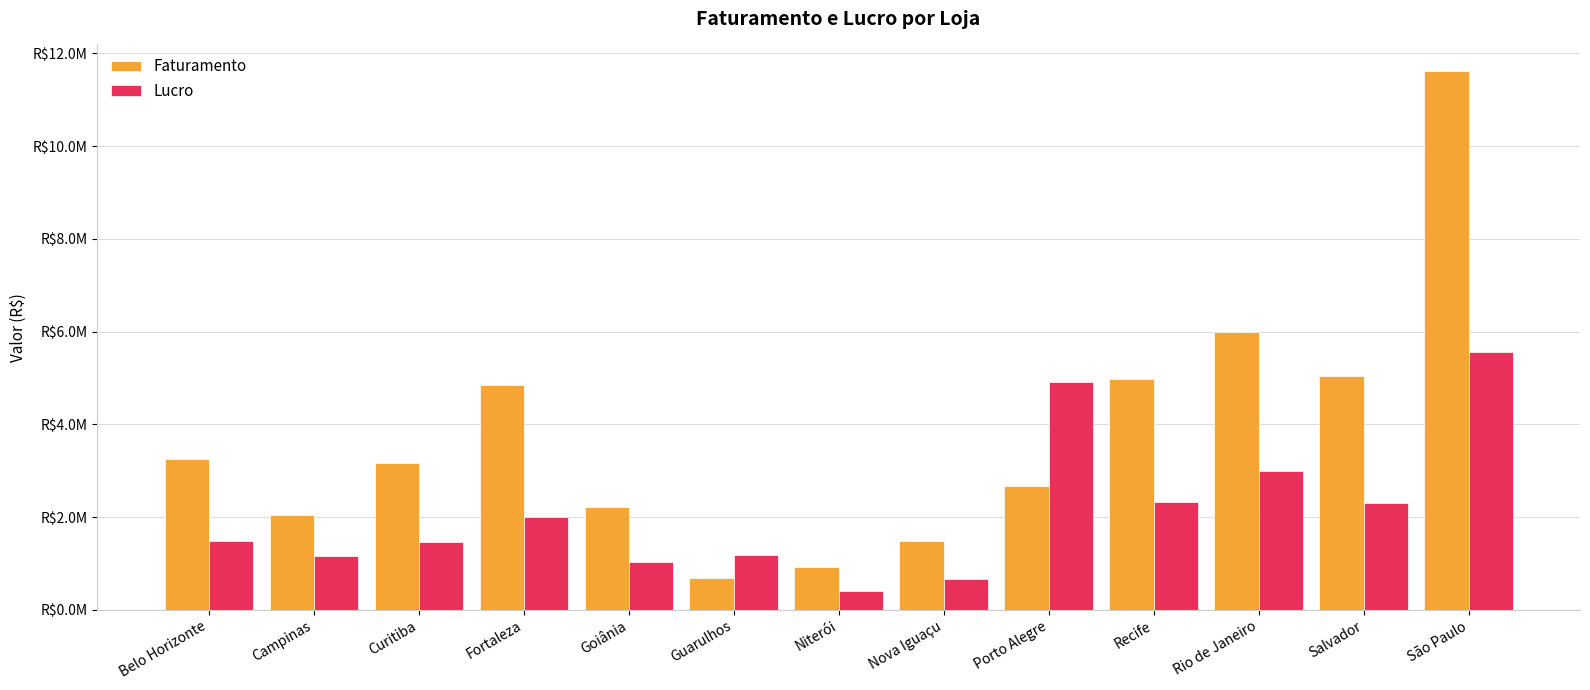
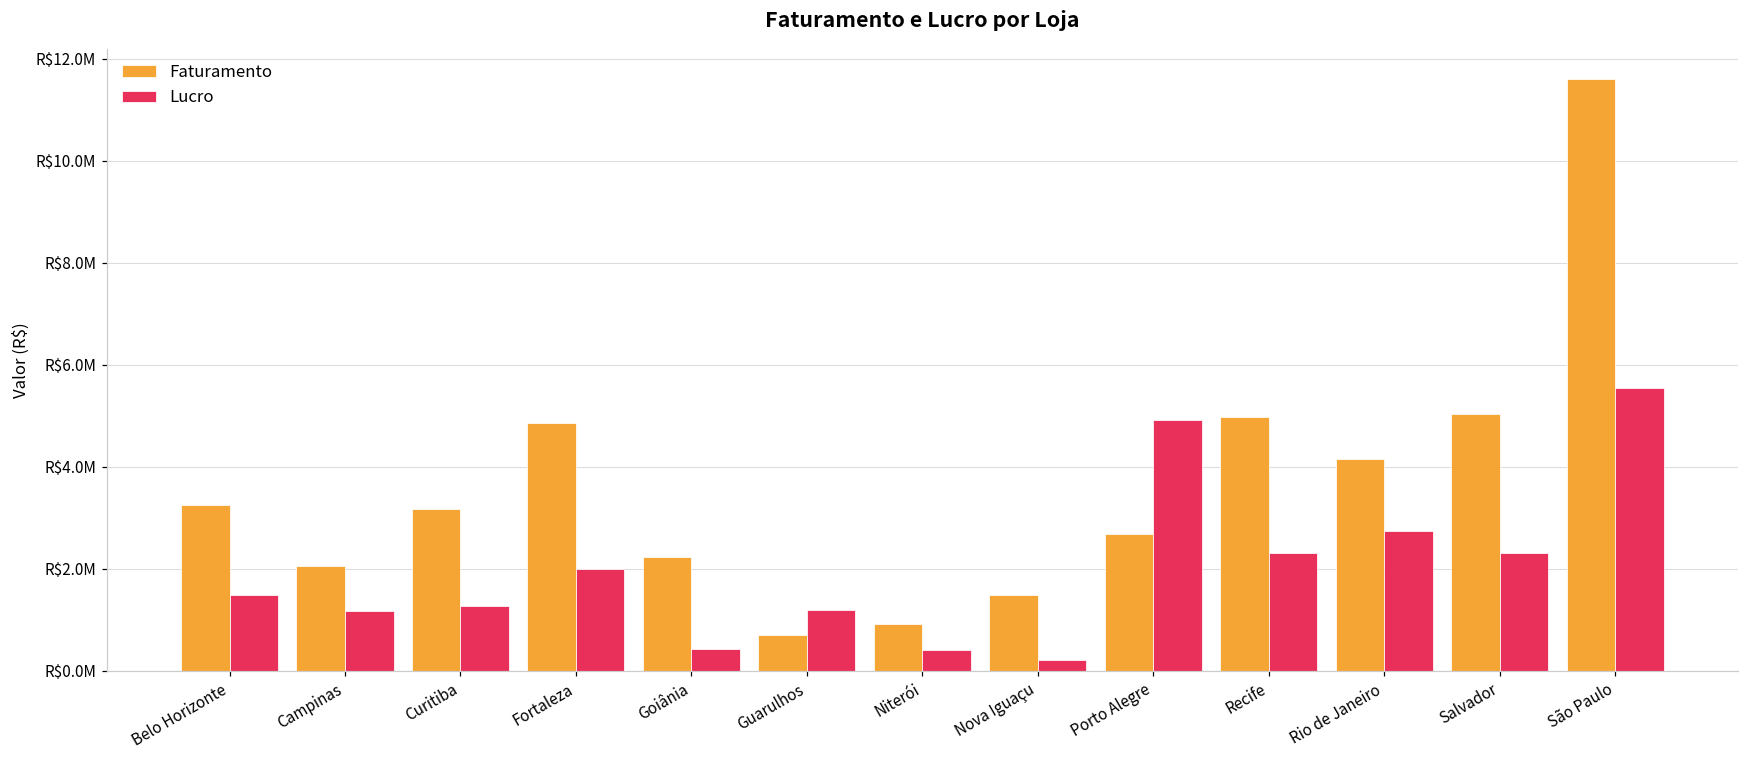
  {
    "Faturamento": {
      "Belo Horizonte": "R$3200000",
      "Campinas": "R$2100000",
      "Curitiba": "R$3200000",
      "Fortaleza": "R$4900000",
      "Goiânia": "R$2200000",
      "Guarulhos": "R$700000",
      "Niterói": "R$900000",
      "Nova Iguaçu": "R$1500000",
      "Porto Alegre": "R$2700000",
      "Recife": "R$5000000",
-     "Rio de Janeiro": "R$6000000",
+     "Rio de Janeiro": "R$4200000",
      "Salvador": "R$5000000",
      "São Paulo": "R$11600000"
    },
    "Lucro": {
      "Belo Horizonte": "R$1500000",
      "Campinas": "R$1200000",
-     "Curitiba": "R$1500000",
+     "Curitiba": "R$1300000",
      "Fortaleza": "R$2000000",
-     "Goiânia": "R$1000000",
+     "Goiânia": "R$400000",
      "Guarulhos": "R$1200000",
      "Niterói": "R$400000",
-     "Nova Iguaçu": "R$700000",
+     "Nova Iguaçu": "R$200000",
      "Porto Alegre": "R$4900000",
      "Recife": "R$2300000",
-     "Rio de Janeiro": "R$3000000",
+     "Rio de Janeiro": "R$2700000",
      "Salvador": "R$2300000",
      "São Paulo": "R$5600000"
    }
  }
